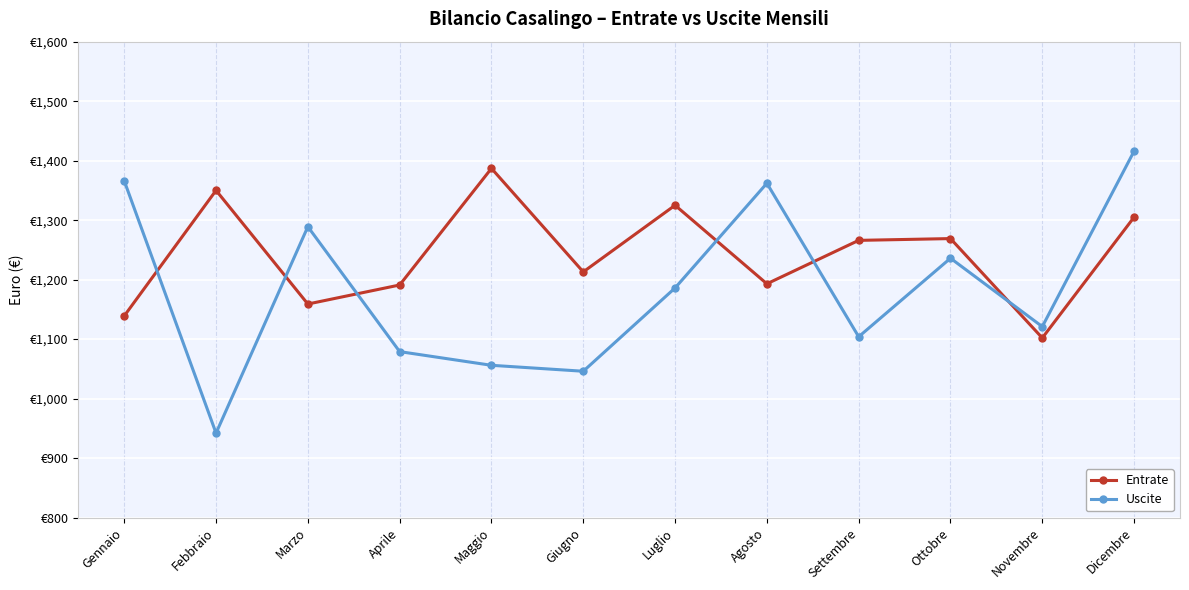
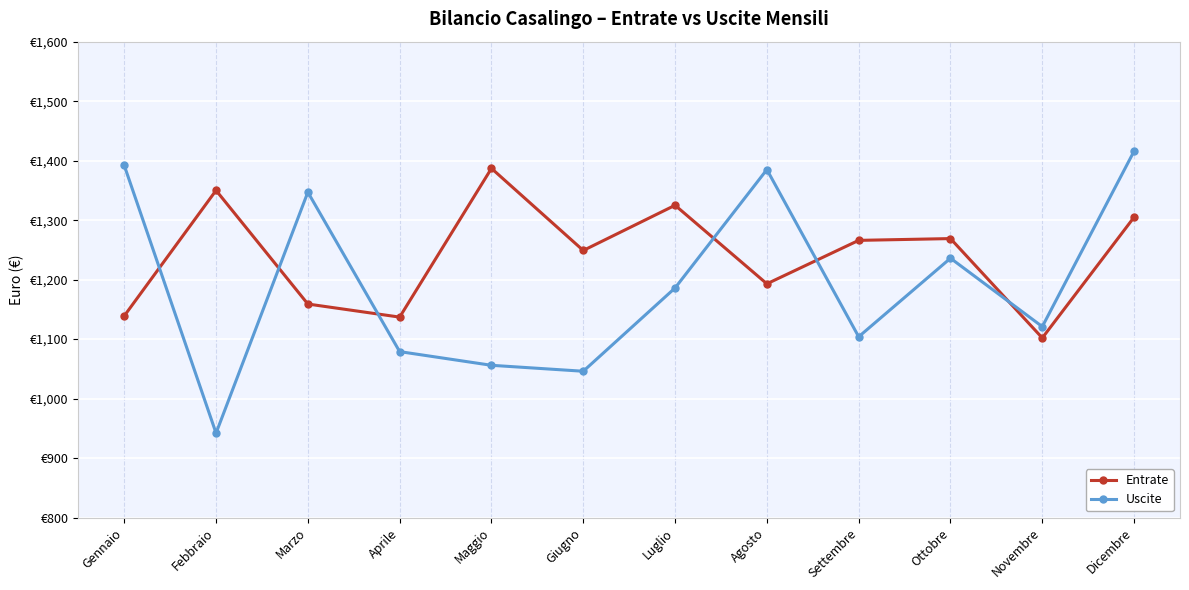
  {
    "Entrate": {
      "Gennaio": "€1,140",
      "Febbraio": "€1,350",
      "Marzo": "€1,160",
-     "Aprile": "€1,190",
+     "Aprile": "€1,140",
      "Maggio": "€1,390",
-     "Giugno": "€1,210",
+     "Giugno": "€1,250",
      "Luglio": "€1,330",
      "Agosto": "€1,190",
      "Settembre": "€1,270",
      "Ottobre": "€1,270",
      "Novembre": "€1,100",
      "Dicembre": "€1,310"
    },
    "Uscite": {
-     "Gennaio": "€1,370",
+     "Gennaio": "€1,390",
      "Febbraio": "€940",
-     "Marzo": "€1,290",
+     "Marzo": "€1,350",
      "Aprile": "€1,080",
      "Maggio": "€1,060",
      "Giugno": "€1,050",
      "Luglio": "€1,190",
-     "Agosto": "€1,360",
+     "Agosto": "€1,390",
      "Settembre": "€1,100",
      "Ottobre": "€1,240",
      "Novembre": "€1,120",
      "Dicembre": "€1,420"
    }
  }
